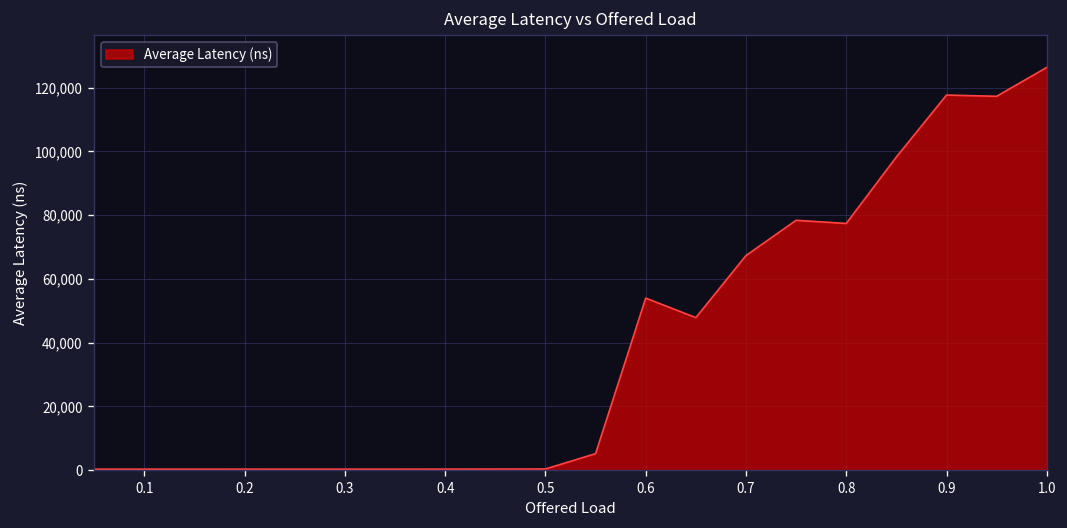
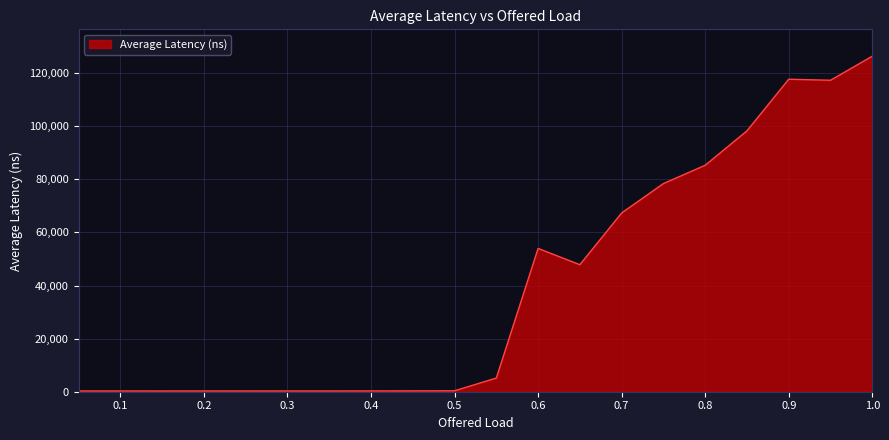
  {
    "0.1": "0",
    "0.2": "0",
    "0.3": "0",
    "0.4": "0",
    "0.5": "0",
    "0.6": "54,000",
    "0.7": "67,000",
-   "0.8": "77,000",
+   "0.8": "85,000",
    "0.9": "118,000",
    "1.0": "126,000"
  }
